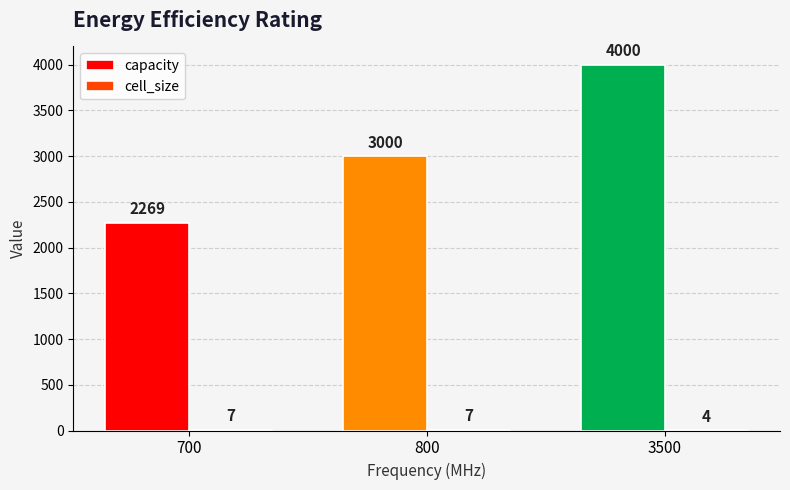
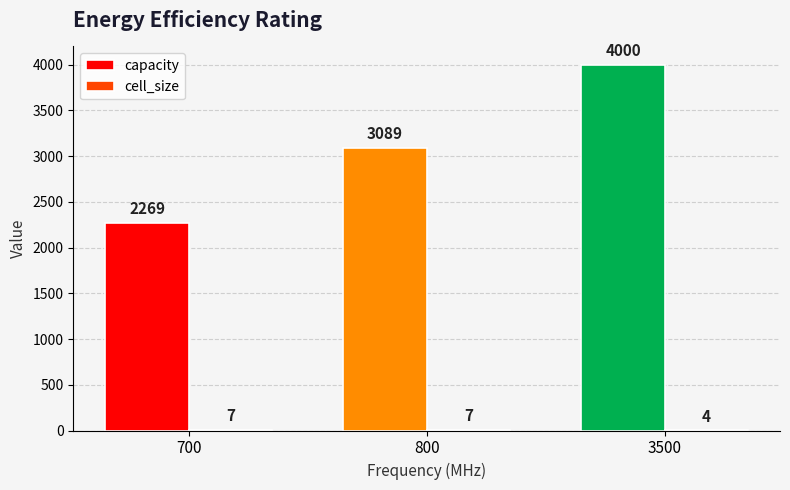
  {
    "capacity": {
      "700": 2269,
-     "800": 3000,
+     "800": 3089,
      "3500": 4000
    },
    "cell_size": {
      "700": 7,
      "800": 7,
      "3500": 4
    }
  }
